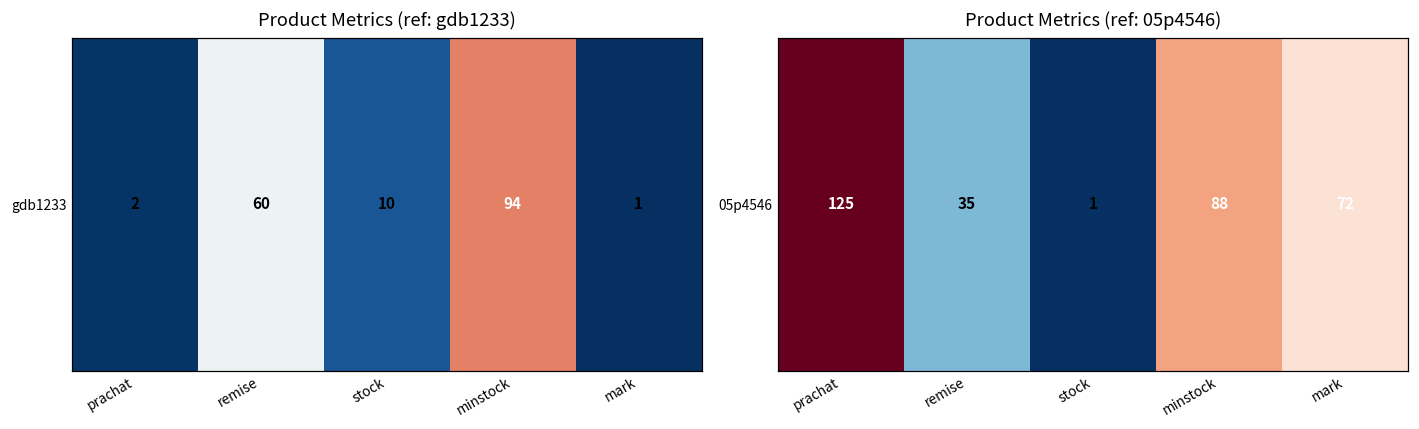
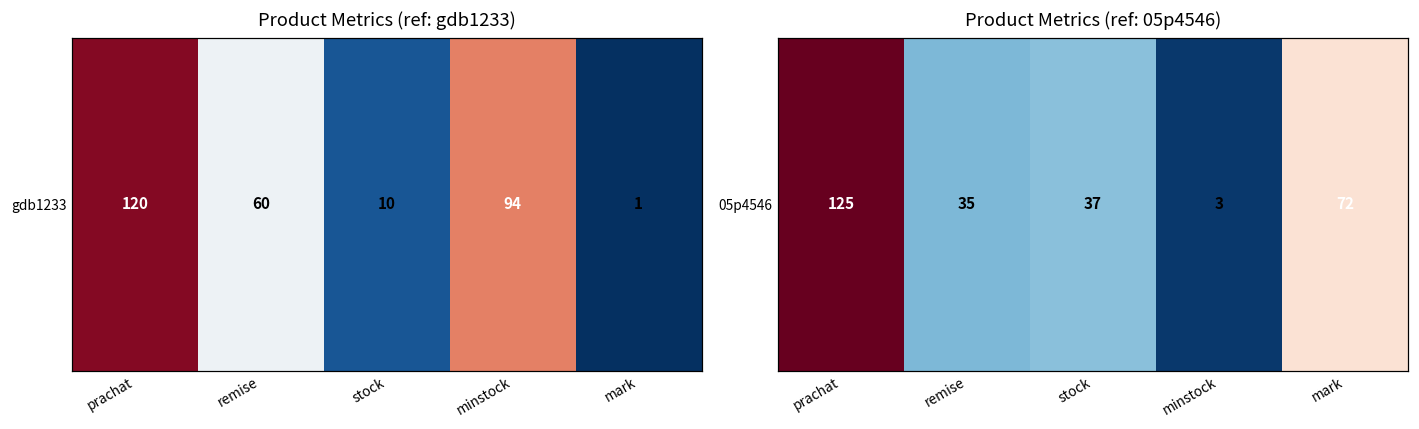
  {
    "Product Metrics (ref: gdb1233)": {
      "gdb1233": {
-       "prachat": 2,
+       "prachat": 120,
        "remise": 60,
        "stock": 10,
        "minstock": 94,
        "mark": 1
      }
    },
    "Product Metrics (ref: 05p4546)": {
      "05p4546": {
        "prachat": 125,
        "remise": 35,
-       "stock": 1,
-       "minstock": 88
+       "stock": 37,
+       "minstock": 3
      }
    }
  }
